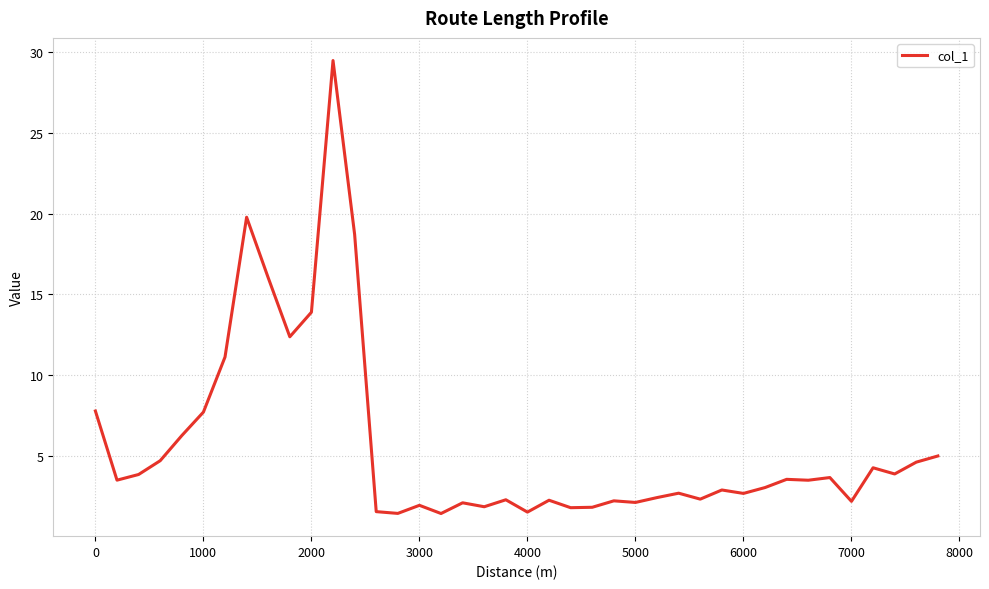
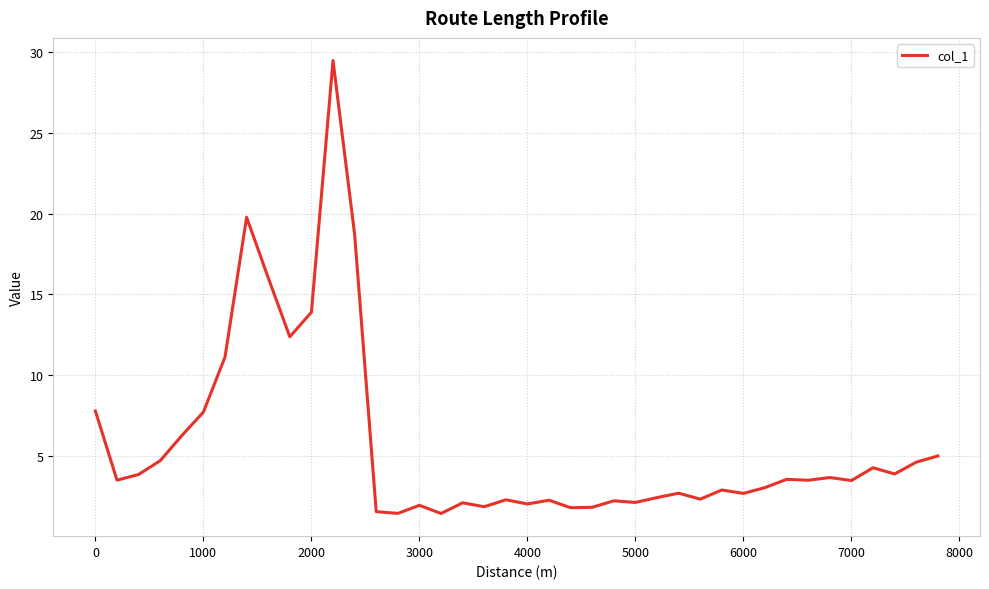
  {
    "0": 7.8,
    "1000": 7.7,
    "2000": 13.9,
    "3000": 2.0,
-   "4000": 1.5,
+   "4000": 2.0,
    "5000": 2.1,
    "6000": 2.7,
-   "7000": 2.2
+   "7000": 3.5
  }
